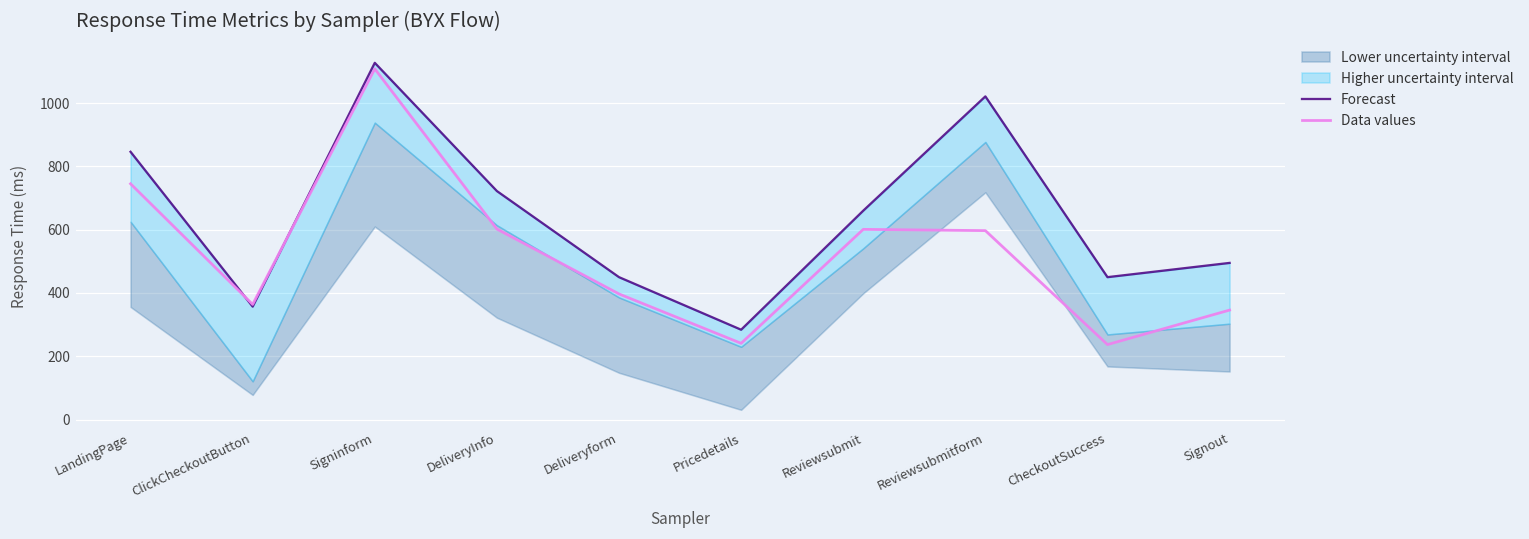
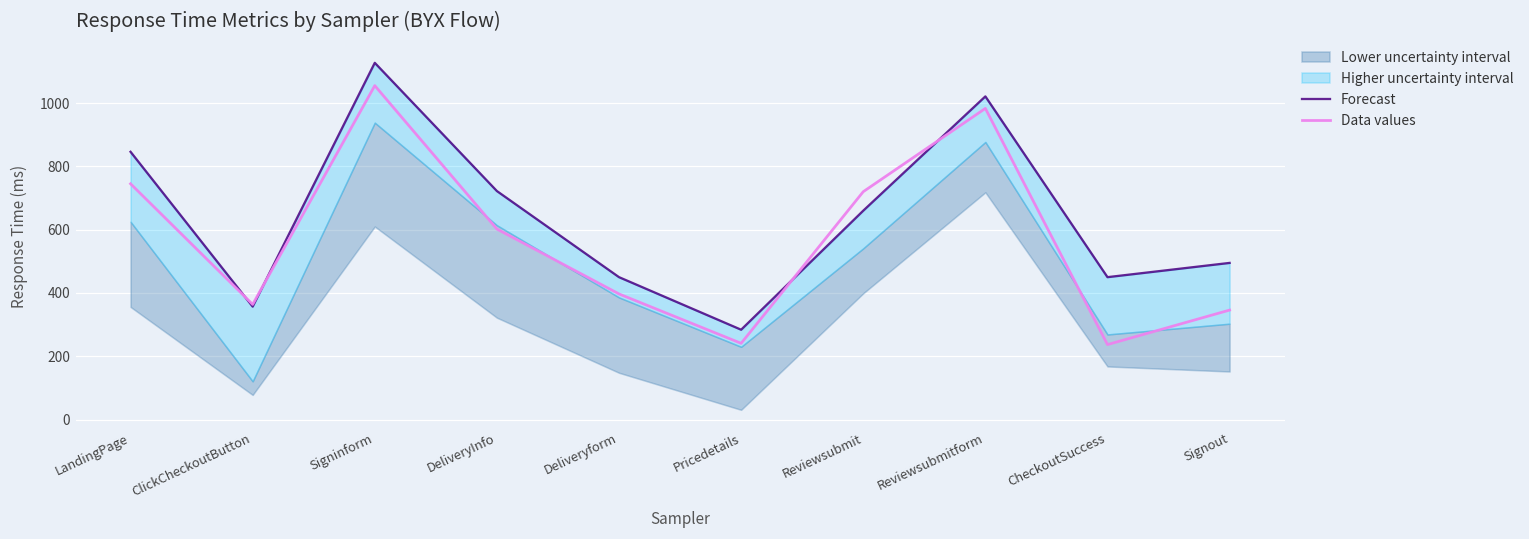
  {
    "Data values": {
      "LandingPage": 750,
-     "Signinform": 1110,
+     "Signinform": 1060,
      "DeliveryInfo": 600,
      "Deliveryform": 400,
      "Pricedetails": 240,
-     "Reviewsubmit": 600,
-     "Reviewsubmitform": 600,
+     "Reviewsubmit": 720,
+     "Reviewsubmitform": 980,
      "CheckoutSuccess": 240,
      "Signout": 350
    }
  }
